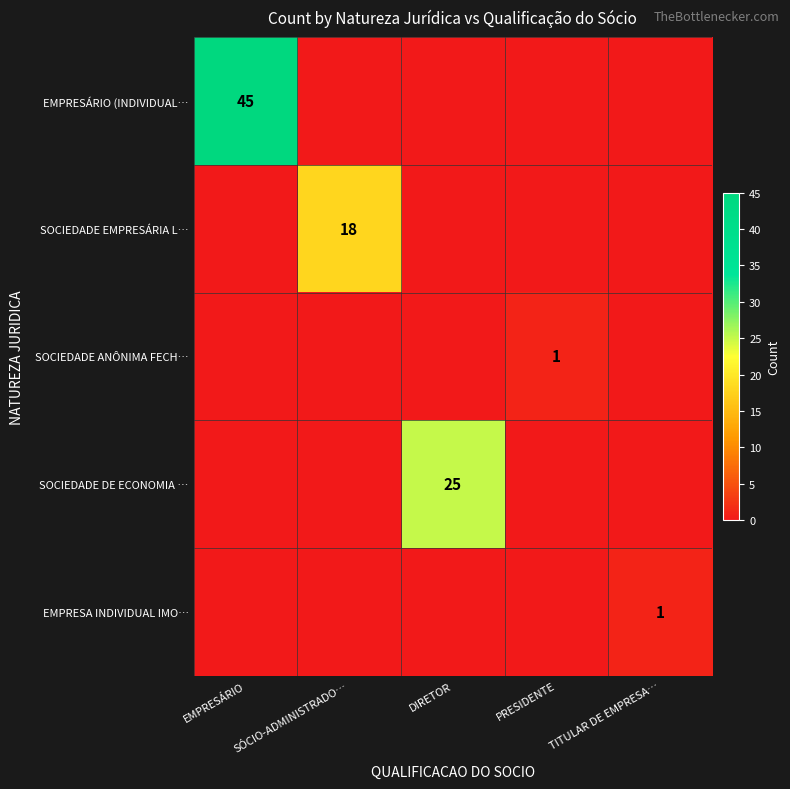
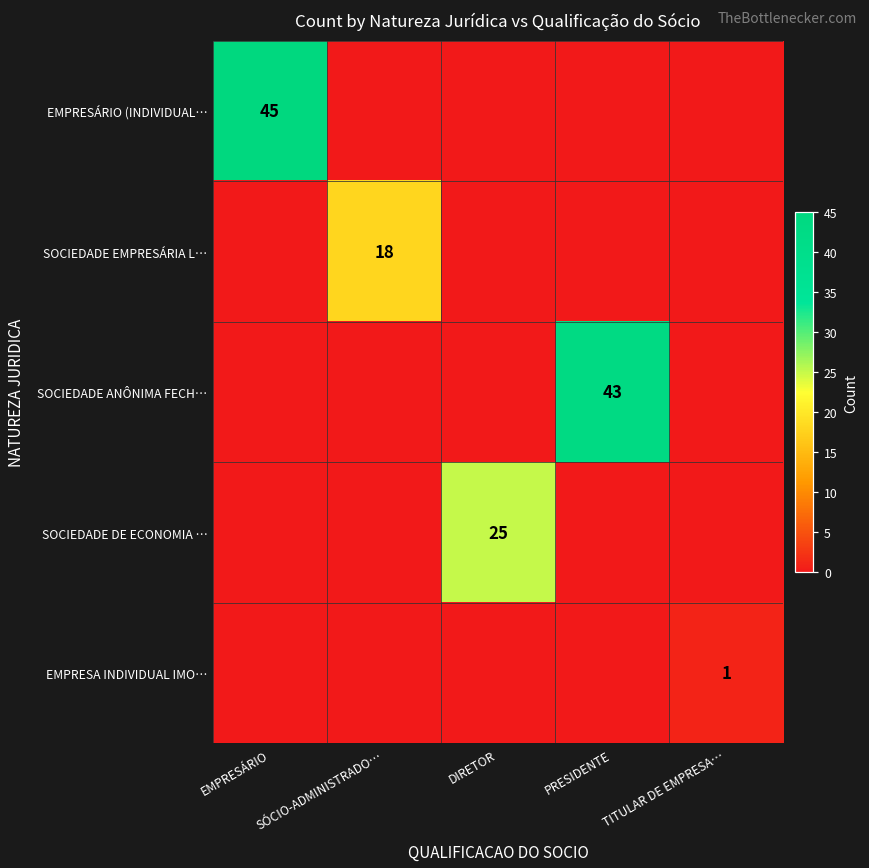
  {
    "EMPRESÁRIO (INDIVIDUAL…": {
      "EMPRESÁRIO": 45
    },
    "SOCIEDADE EMPRESÁRIA L…": {
      "SÓCIO-ADMINISTRADO…": 18
    },
    "SOCIEDADE ANÔNIMA FECH…": {
-     "PRESIDENTE": 1
+     "PRESIDENTE": 43
    },
    "SOCIEDADE DE ECONOMIA …": {
      "DIRETOR": 25
    },
    "EMPRESA INDIVIDUAL IMO…": {
      "TITULAR DE EMPRESA…": 1
    }
  }
